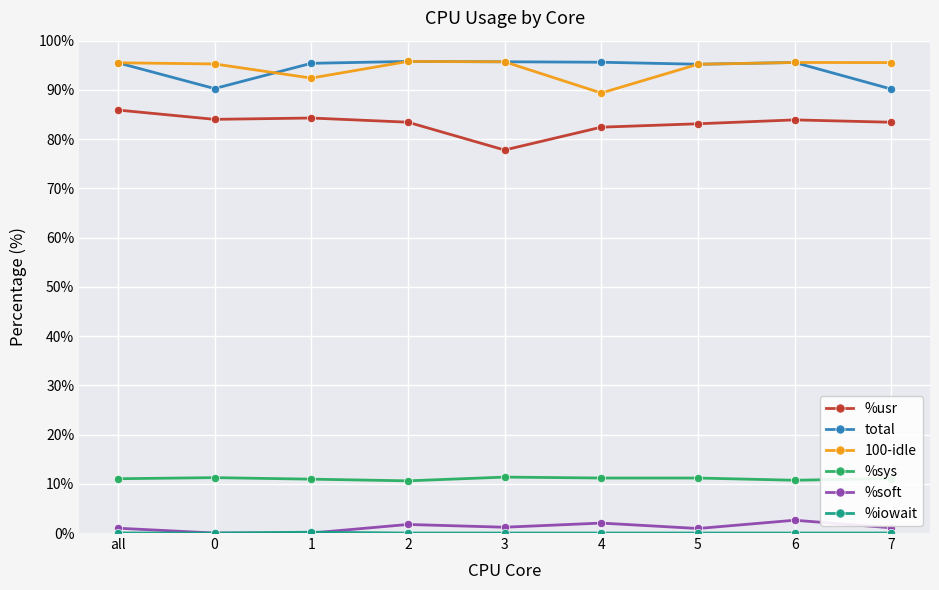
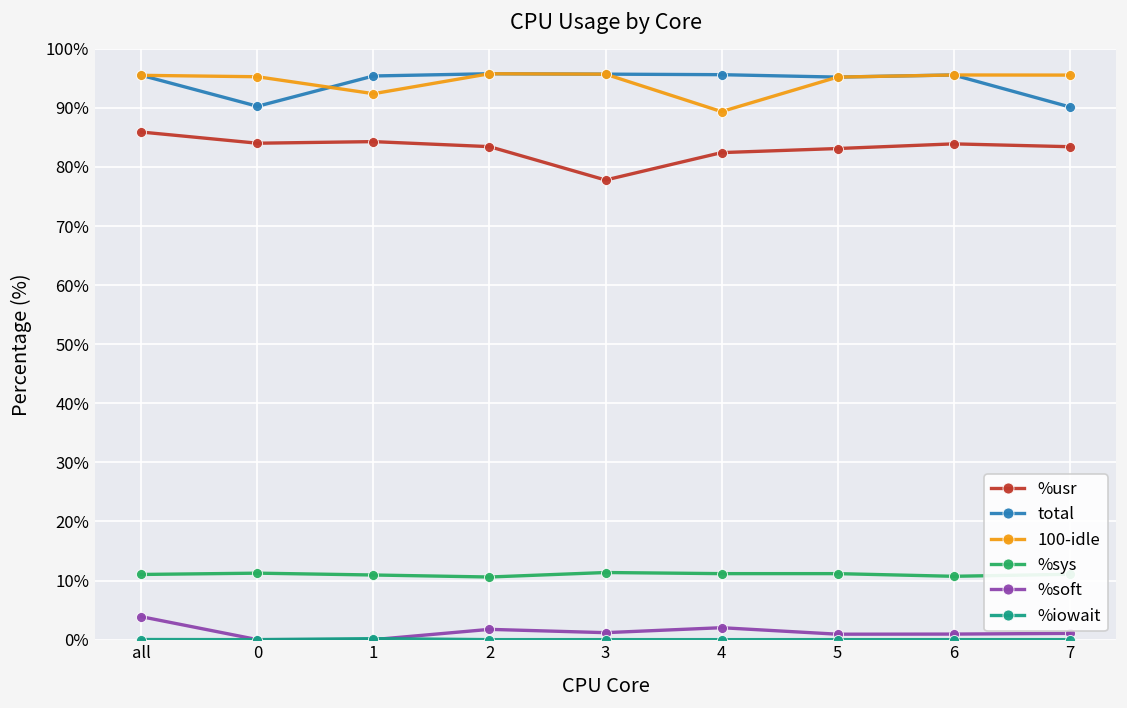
  {
    "%usr": {
      "all": "86%",
      "0": "84%",
      "1": "84%",
      "2": "83%",
      "3": "78%",
      "4": "82%",
      "5": "83%",
      "6": "84%",
      "7": "83%"
    },
    "total": {
      "0": "90%",
      "1": "95%",
      "4": "96%",
      "7": "90%"
    },
    "100-idle": {
      "0": "95%",
      "1": "92%",
      "4": "89%",
      "7": "96%"
    },
    "%soft": {
-     "all": "1%",
+     "all": "4%",
      "2": "2%",
      "3": "1%",
      "4": "2%",
      "5": "1%",
-     "6": "3%",
+     "6": "1%",
      "7": "1%"
    }
  }
